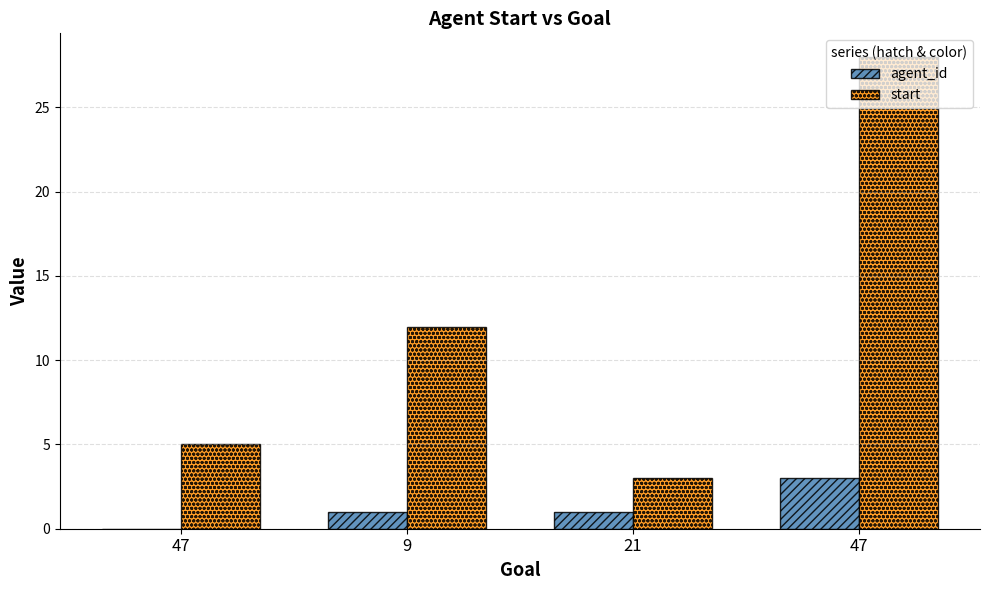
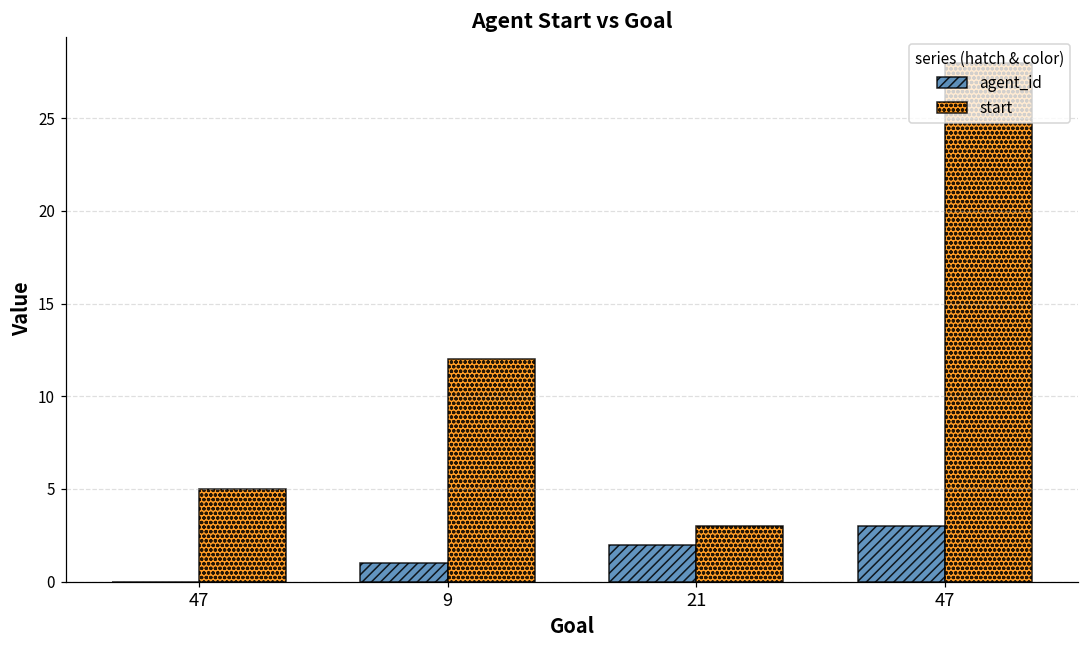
  {
    "agent_id": {
      "9": 1,
-     "21": 1
+     "21": 2
    },
    "start": {
      "9": 12,
      "21": 3
    }
  }
